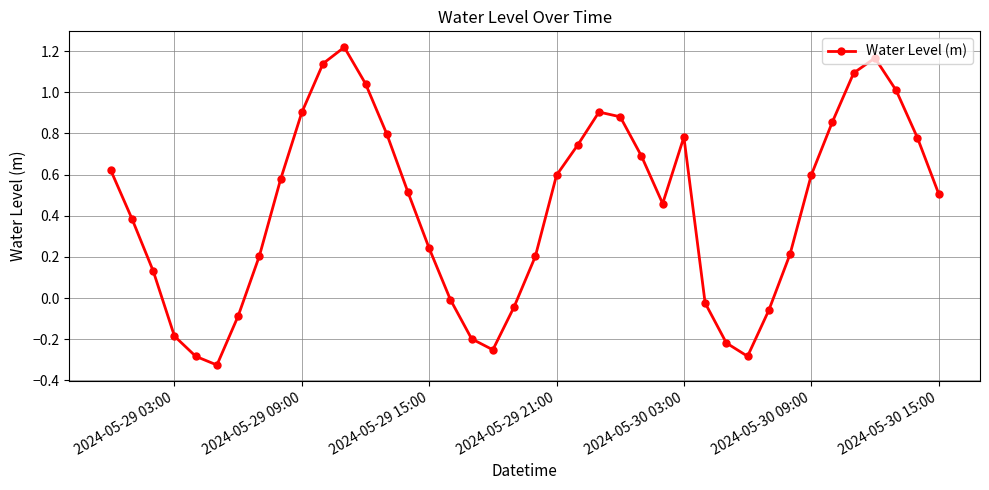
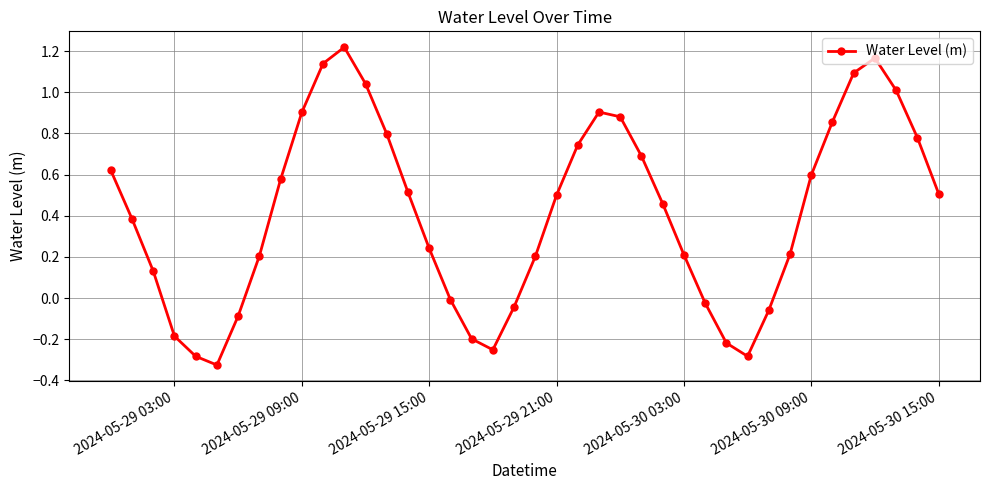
  {
    "2024-05-29 03:00": -0.19,
    "2024-05-29 09:00": 0.90,
    "2024-05-29 15:00": 0.24,
-   "2024-05-29 21:00": 0.60,
-   "2024-05-30 03:00": 0.78,
+   "2024-05-29 21:00": 0.50,
+   "2024-05-30 03:00": 0.21,
    "2024-05-30 09:00": 0.60,
    "2024-05-30 15:00": 0.51
  }
